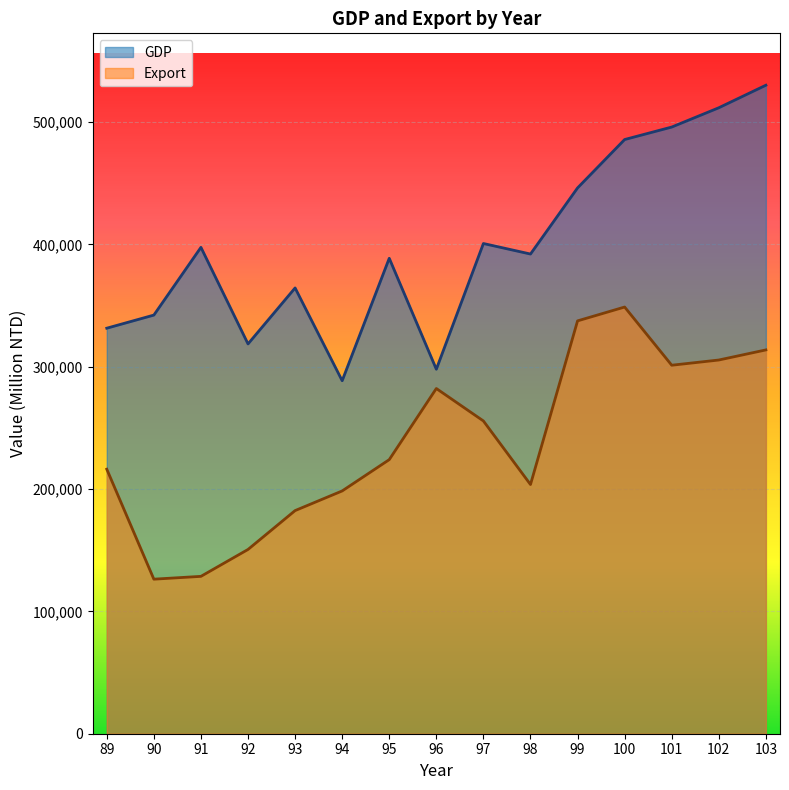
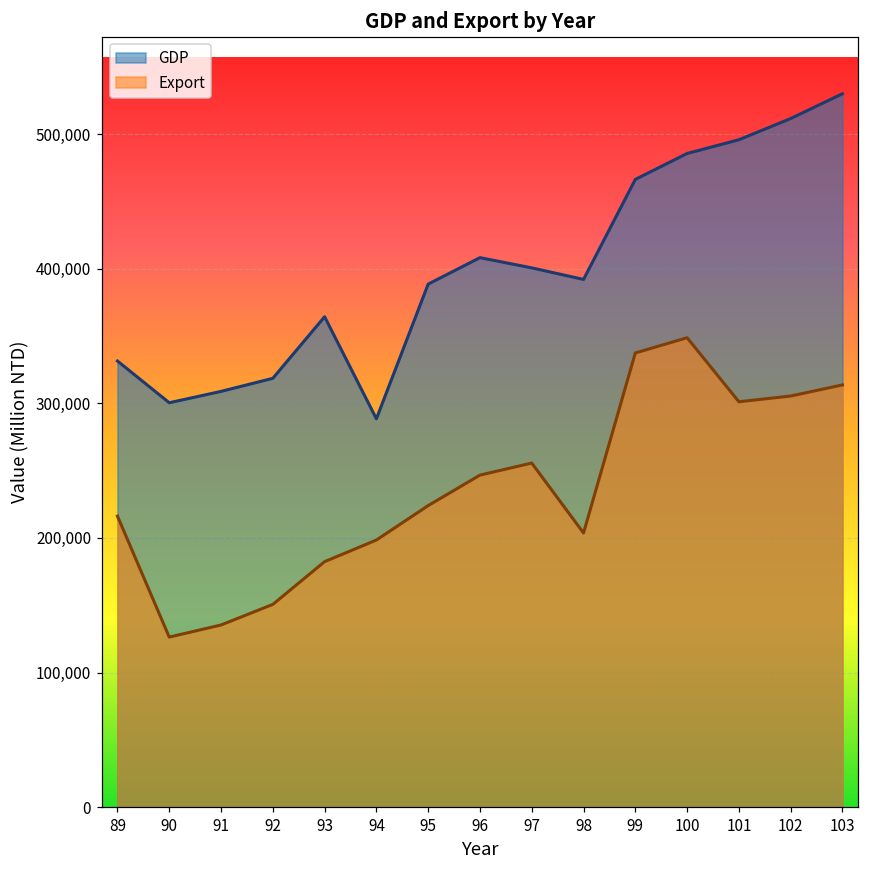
  {
    "GDP": {
      "89": "331,000",
-     "90": "342,000",
-     "91": "398,000",
+     "90": "300,000",
+     "91": "309,000",
      "92": "319,000",
      "93": "364,000",
      "94": "289,000",
      "95": "389,000",
-     "96": "298,000",
+     "96": "408,000",
      "97": "401,000",
      "98": "392,000",
-     "99": "446,000",
+     "99": "466,000",
      "100": "486,000",
      "101": "496,000",
      "102": "512,000",
      "103": "530,000"
    },
    "Export": {
      "89": "216,000",
      "90": "126,000",
-     "91": "129,000",
+     "91": "135,000",
      "92": "151,000",
      "93": "182,000",
      "94": "198,000",
      "95": "224,000",
-     "96": "282,000",
+     "96": "247,000",
      "97": "256,000",
      "98": "204,000",
      "99": "337,000",
      "100": "349,000",
      "101": "301,000",
      "102": "305,000",
      "103": "314,000"
    }
  }
